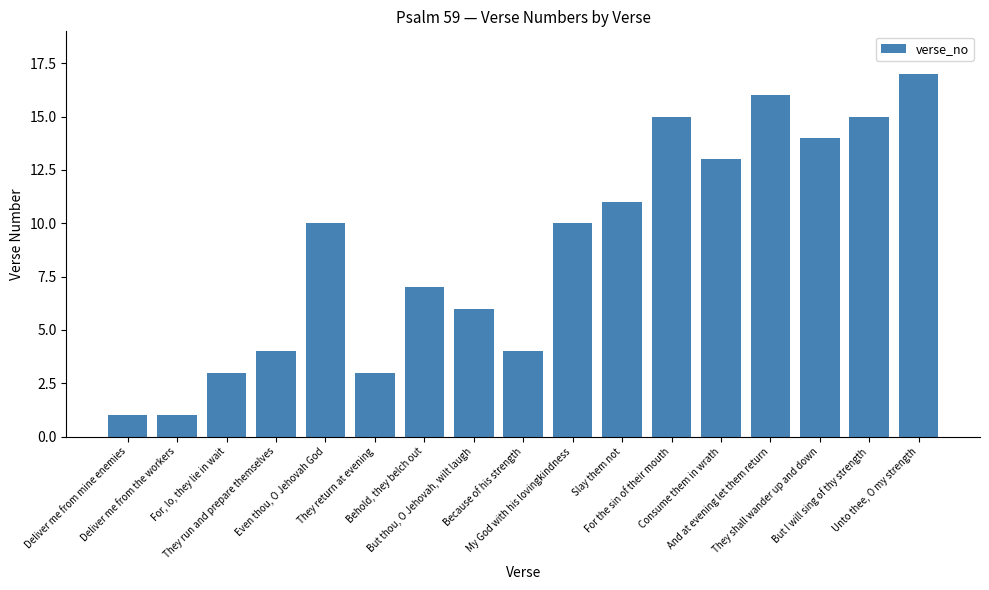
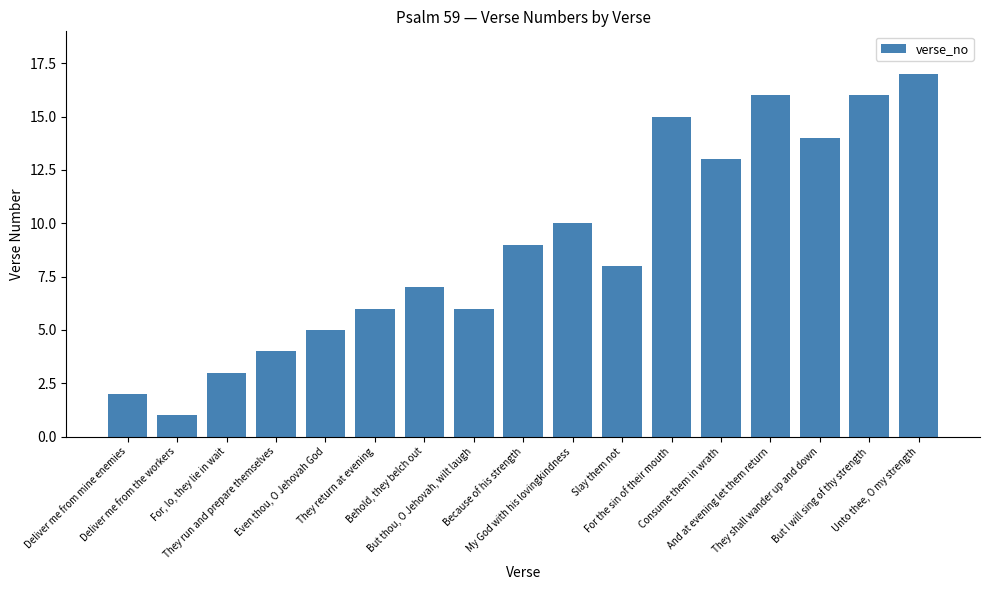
  {
-   "Deliver me from mine enemies": 1,
+   "Deliver me from mine enemies": 2,
    "Deliver me from the workers": 1,
    "For, lo, they lie in wait": 3,
    "They run and prepare themselves": 4,
-   "Even thou, O Jehovah God": 10,
-   "They return at evening": 3,
+   "Even thou, O Jehovah God": 5,
+   "They return at evening": 6,
    "Behold, they belch out": 7,
    "But thou, O Jehovah, wilt laugh": 6,
-   "Because of his strength": 4,
+   "Because of his strength": 9,
    "My God with his lovingkindness": 10,
-   "Slay them not": 11,
+   "Slay them not": 8,
    "For the sin of their mouth": 15,
    "Consume them in wrath": 13,
    "And at evening let them return": 16,
    "They shall wander up and down": 14,
-   "But I will sing of thy strength": 15,
+   "But I will sing of thy strength": 16,
    "Unto thee, O my strength": 17
  }
